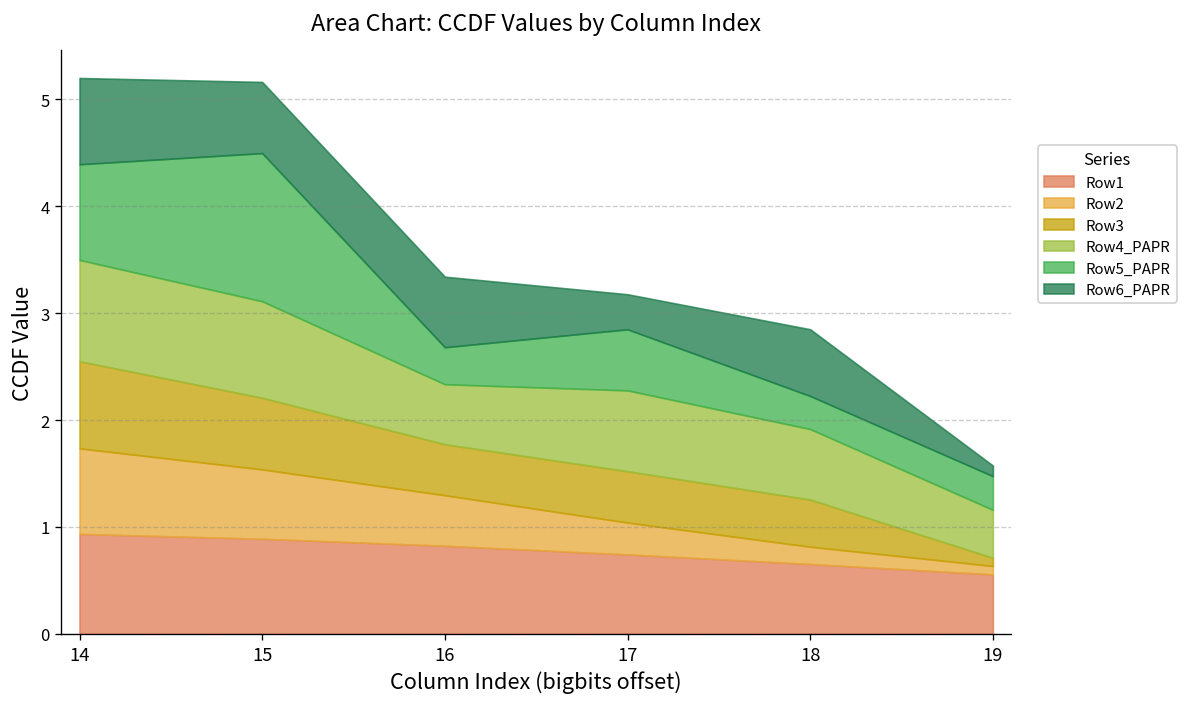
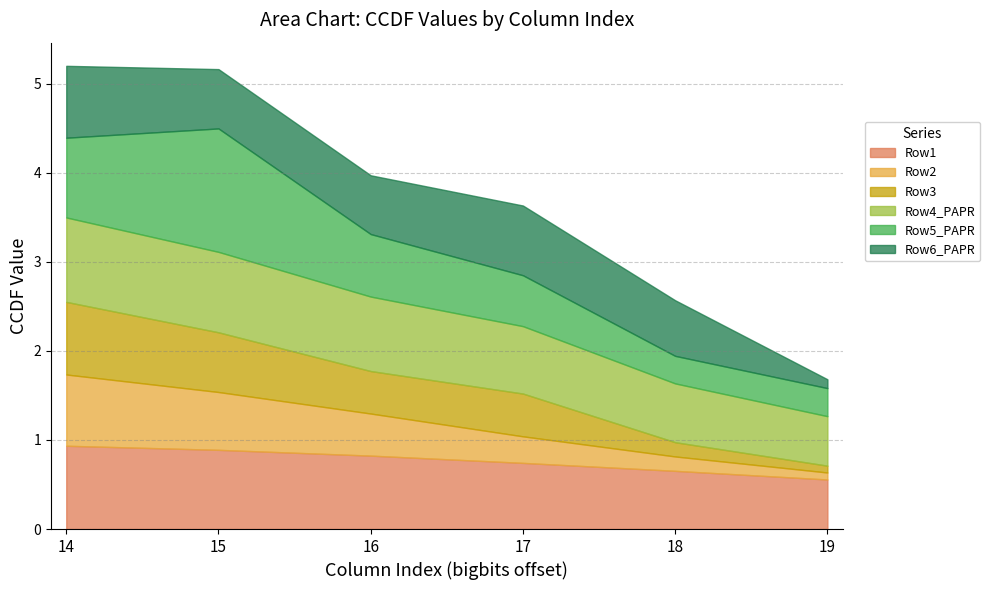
  {
    "Row3": {
      "14": 0.8,
      "15": 0.7,
      "16": 0.5,
      "17": 0.5,
-     "18": 0.4,
+     "18": 0.2,
      "19": 0.1
    },
    "Row4_PAPR": {
      "14": 0.9,
      "15": 0.9,
-     "16": 0.6,
+     "16": 0.8,
      "17": 0.8,
      "18": 0.7,
-     "19": 0.4
+     "19": 0.6
    },
    "Row5_PAPR": {
      "14": 0.9,
      "15": 1.4,
-     "16": 0.3,
+     "16": 0.7,
      "17": 0.6,
      "18": 0.3,
      "19": 0.3
    },
    "Row6_PAPR": {
      "14": 0.8,
      "15": 0.7,
      "16": 0.7,
-     "17": 0.3,
+     "17": 0.8,
      "18": 0.6,
      "19": 0.1
    }
  }
